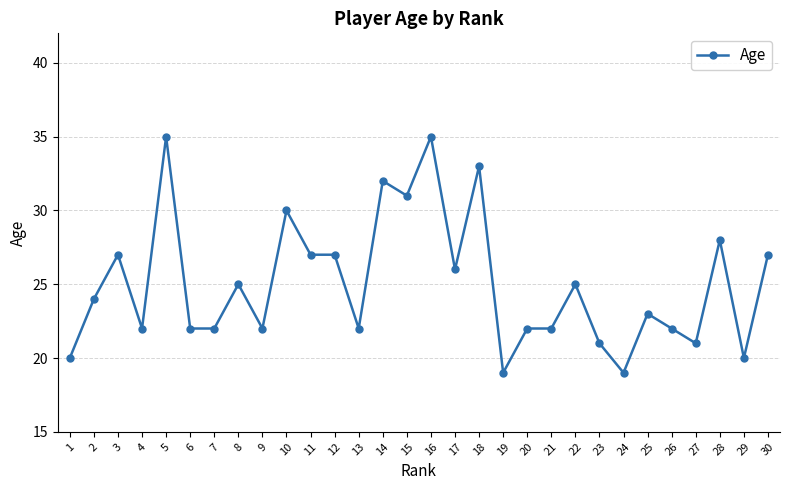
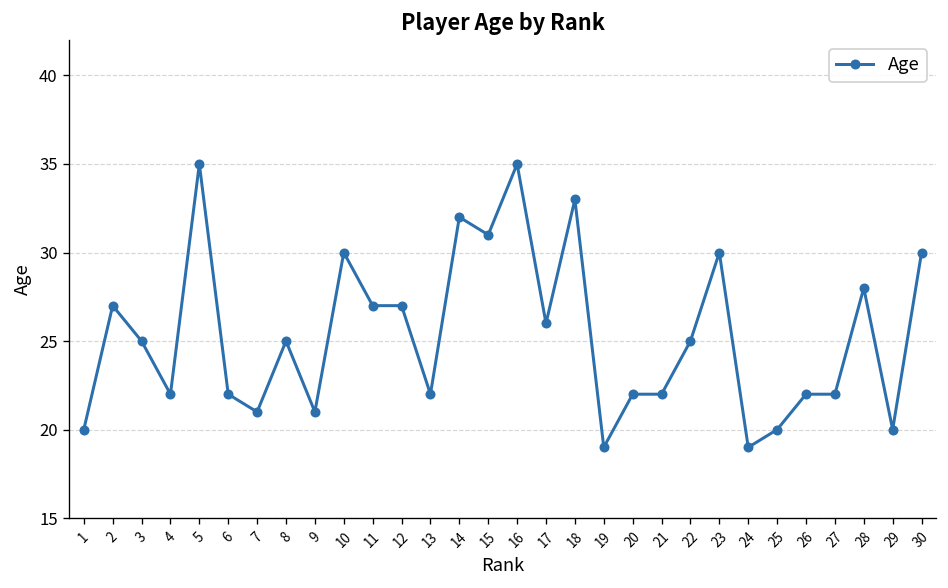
  {
    "1": 20,
-   "2": 24,
-   "3": 27,
+   "2": 27,
+   "3": 25,
    "4": 22,
    "5": 35,
    "6": 22,
-   "7": 22,
+   "7": 21,
    "8": 25,
-   "9": 22,
+   "9": 21,
    "10": 30,
    "11": 27,
    "12": 27,
    "13": 22,
    "14": 32,
    "15": 31,
    "16": 35,
    "17": 26,
    "18": 33,
    "19": 19,
    "20": 22,
    "21": 22,
    "22": 25,
-   "23": 21,
+   "23": 30,
    "24": 19,
-   "25": 23,
+   "25": 20,
    "26": 22,
-   "27": 21,
+   "27": 22,
    "28": 28,
    "29": 20,
-   "30": 27
+   "30": 30
  }
